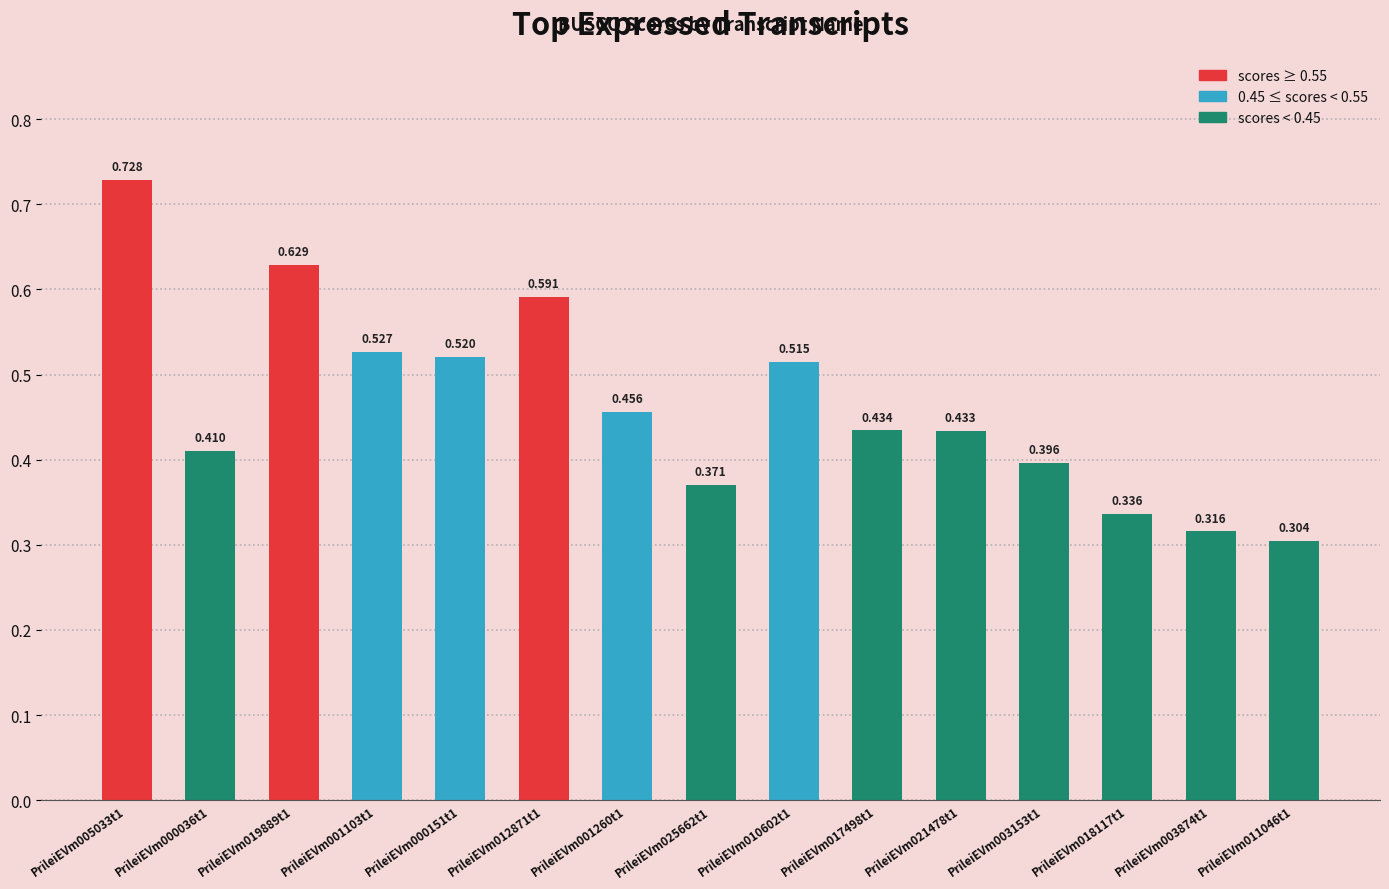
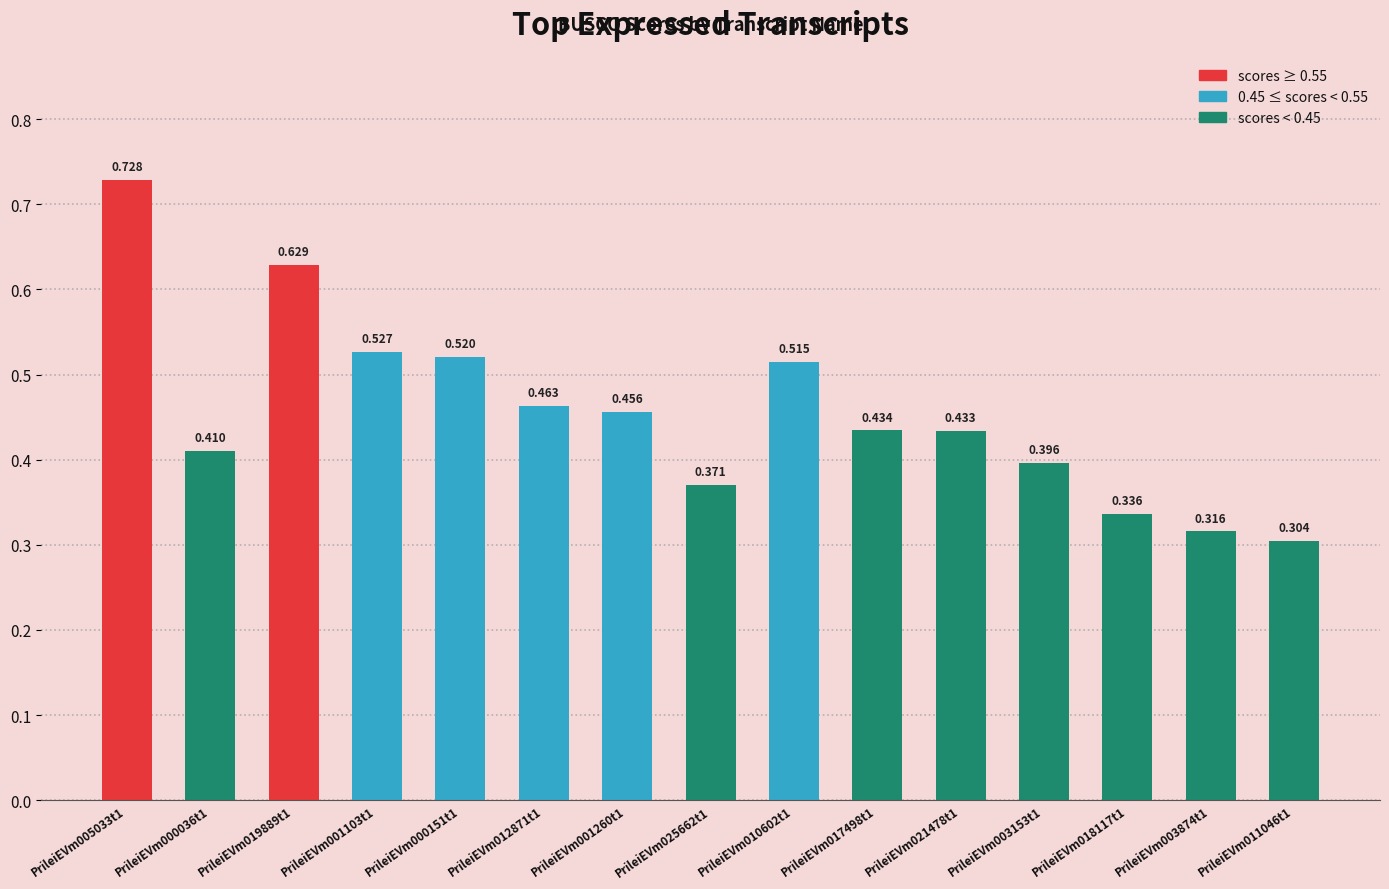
  {
    "PrileiEVm005033t1": 0.728,
    "PrileiEVm000036t1": 0.410,
    "PrileiEVm019889t1": 0.629,
    "PrileiEVm001103t1": 0.527,
    "PrileiEVm000151t1": 0.520,
-   "PrileiEVm012871t1": 0.591,
+   "PrileiEVm012871t1": 0.463,
    "PrileiEVm001260t1": 0.456,
    "PrileiEVm025662t1": 0.371,
    "PrileiEVm010602t1": 0.515,
    "PrileiEVm017498t1": 0.434,
    "PrileiEVm021478t1": 0.433,
    "PrileiEVm003153t1": 0.396,
    "PrileiEVm018117t1": 0.336,
    "PrileiEVm003874t1": 0.316,
    "PrileiEVm011046t1": 0.304
  }
